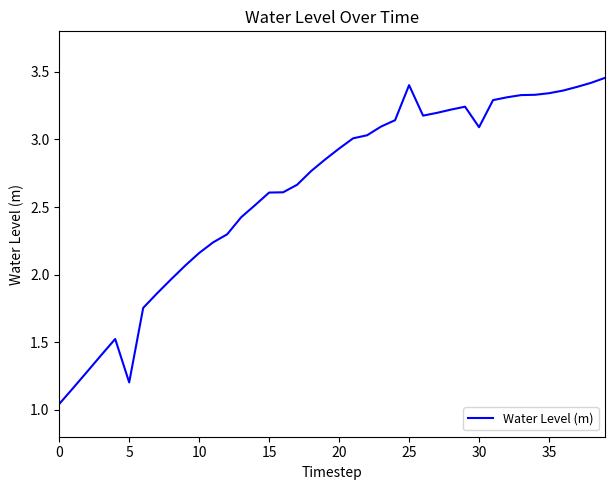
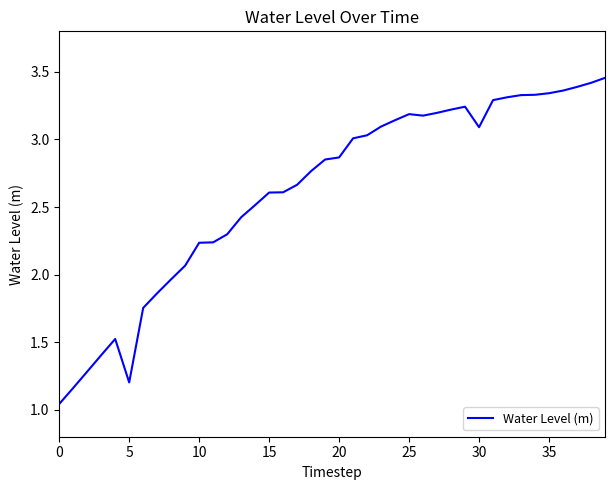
  {
    "0": 1.04,
    "5": 1.20,
-   "10": 2.16,
+   "10": 2.24,
    "15": 2.61,
-   "20": 2.93,
-   "25": 3.40,
+   "20": 2.87,
+   "25": 3.19,
    "30": 3.09,
    "35": 3.34
  }
